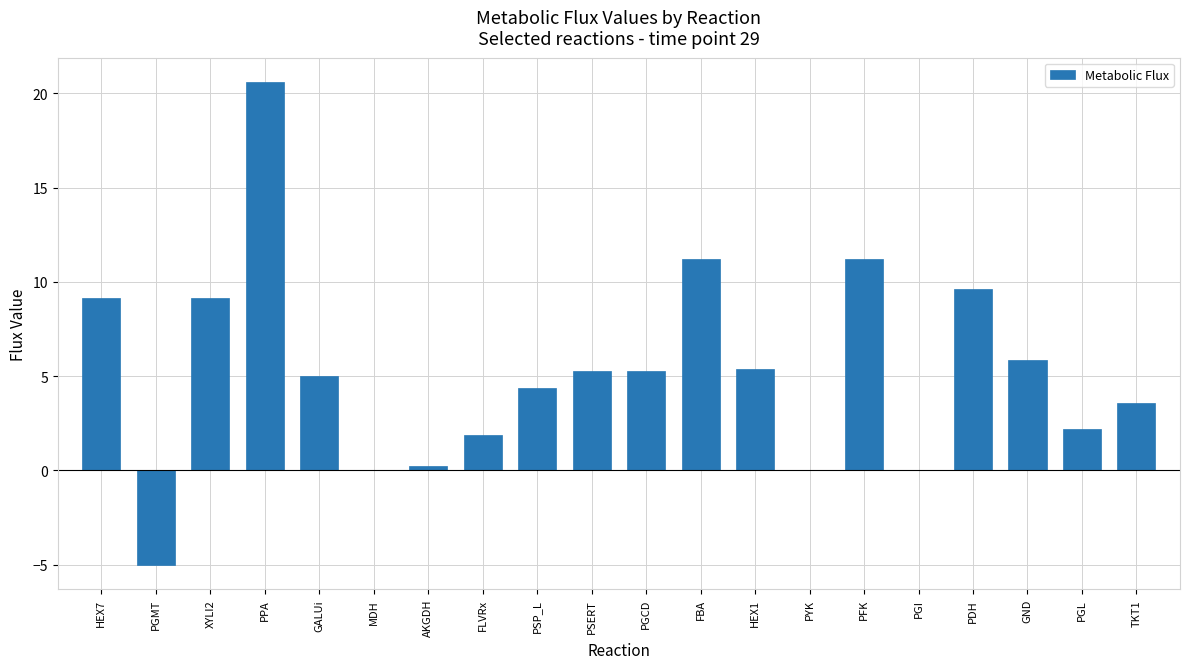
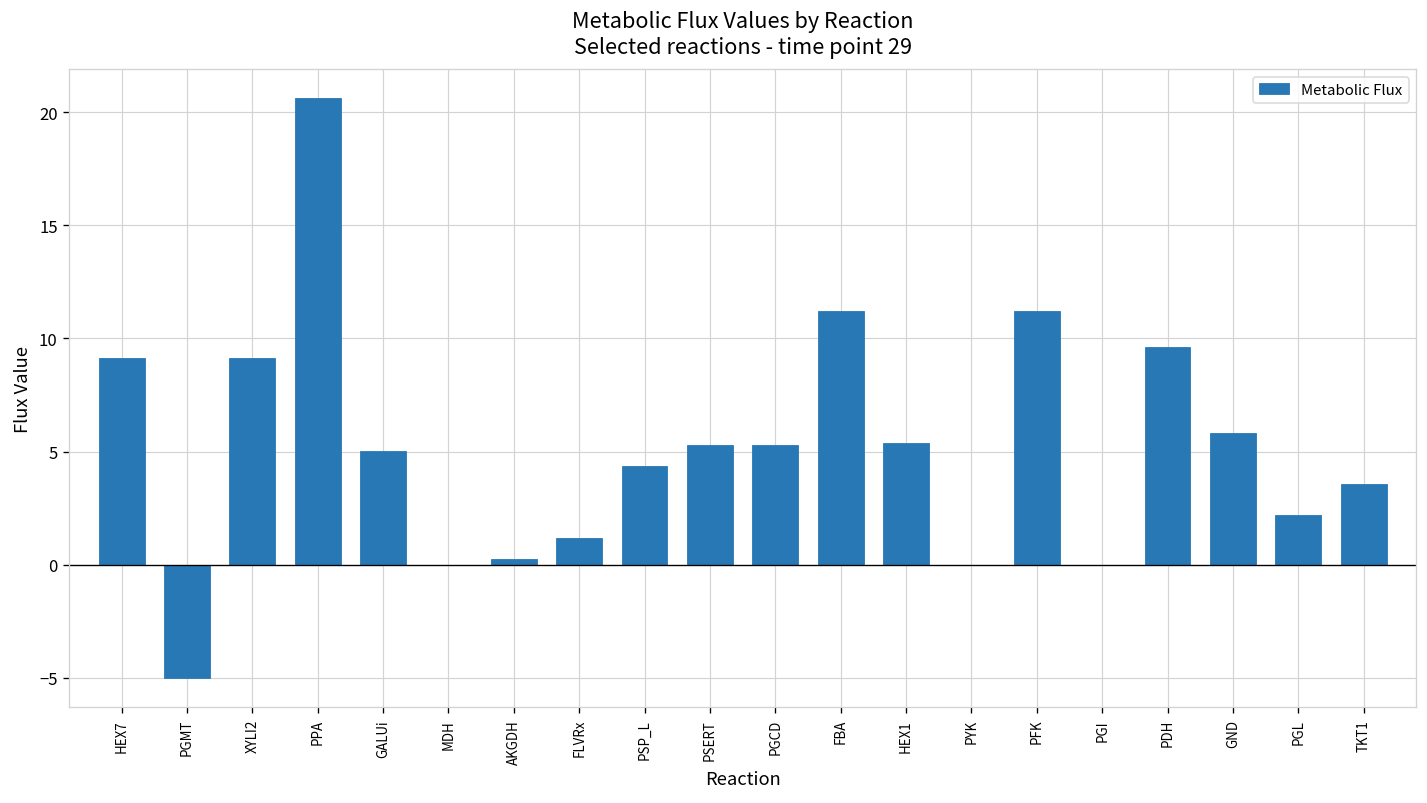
  {
    "HEX7": 9.1,
    "PGMT": -5.0,
    "XYLI2": 9.1,
    "PPA": 20.6,
    "GALUi": 5.0,
    "MDH": 0.0,
    "AKGDH": 0.2,
-   "FLVRx": 1.9,
+   "FLVRx": 1.2,
    "PSP_L": 4.4,
    "PSERT": 5.3,
    "PGCD": 5.3,
    "FBA": 11.2,
    "HEX1": 5.4,
    "PYK": 0.0,
    "PFK": 11.2,
    "PGI": 0.0,
    "PDH": 9.6,
    "GND": 5.8,
    "PGL": 2.2,
    "TKT1": 3.6
  }
